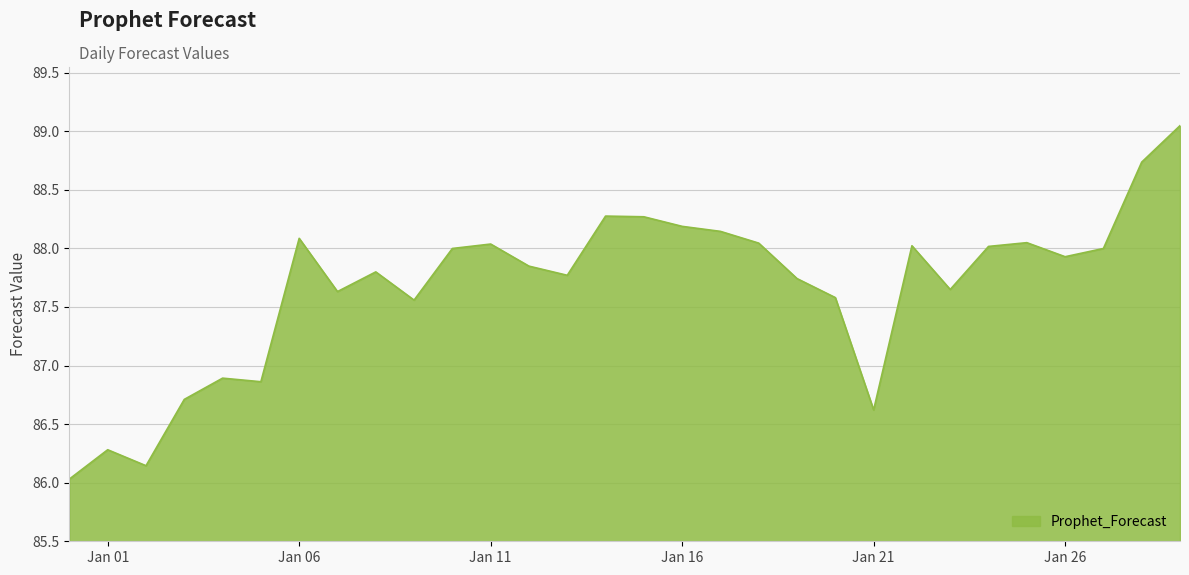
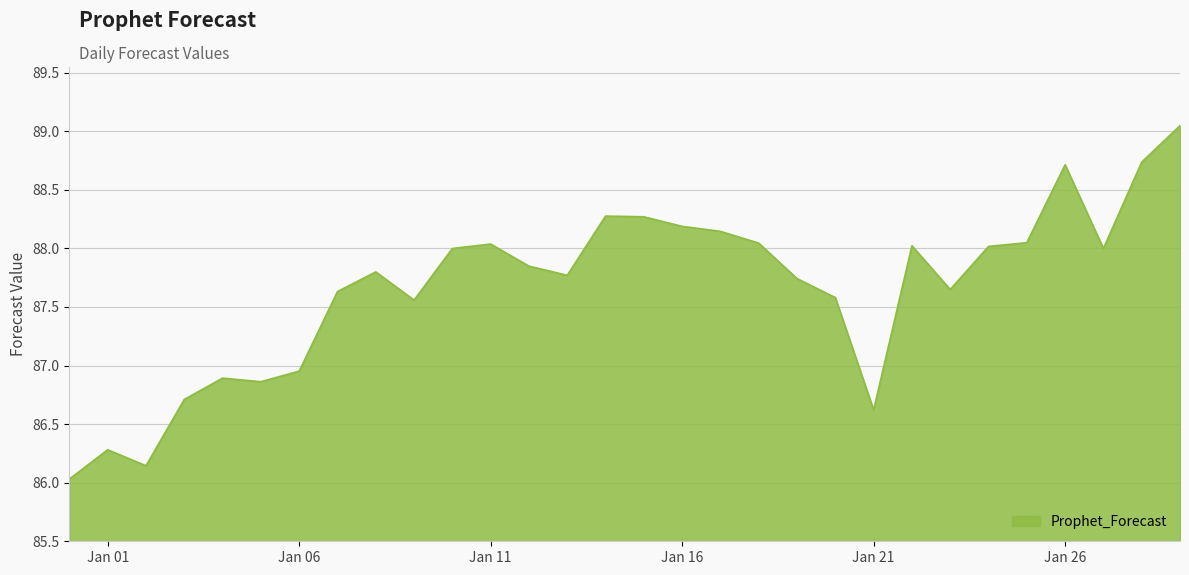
  {
    "Jan 01": 86.28,
-   "Jan 06": 88.09,
+   "Jan 06": 86.95,
    "Jan 11": 88.04,
    "Jan 16": 88.19,
    "Jan 21": 86.62,
-   "Jan 26": 87.93
+   "Jan 26": 88.71
  }
